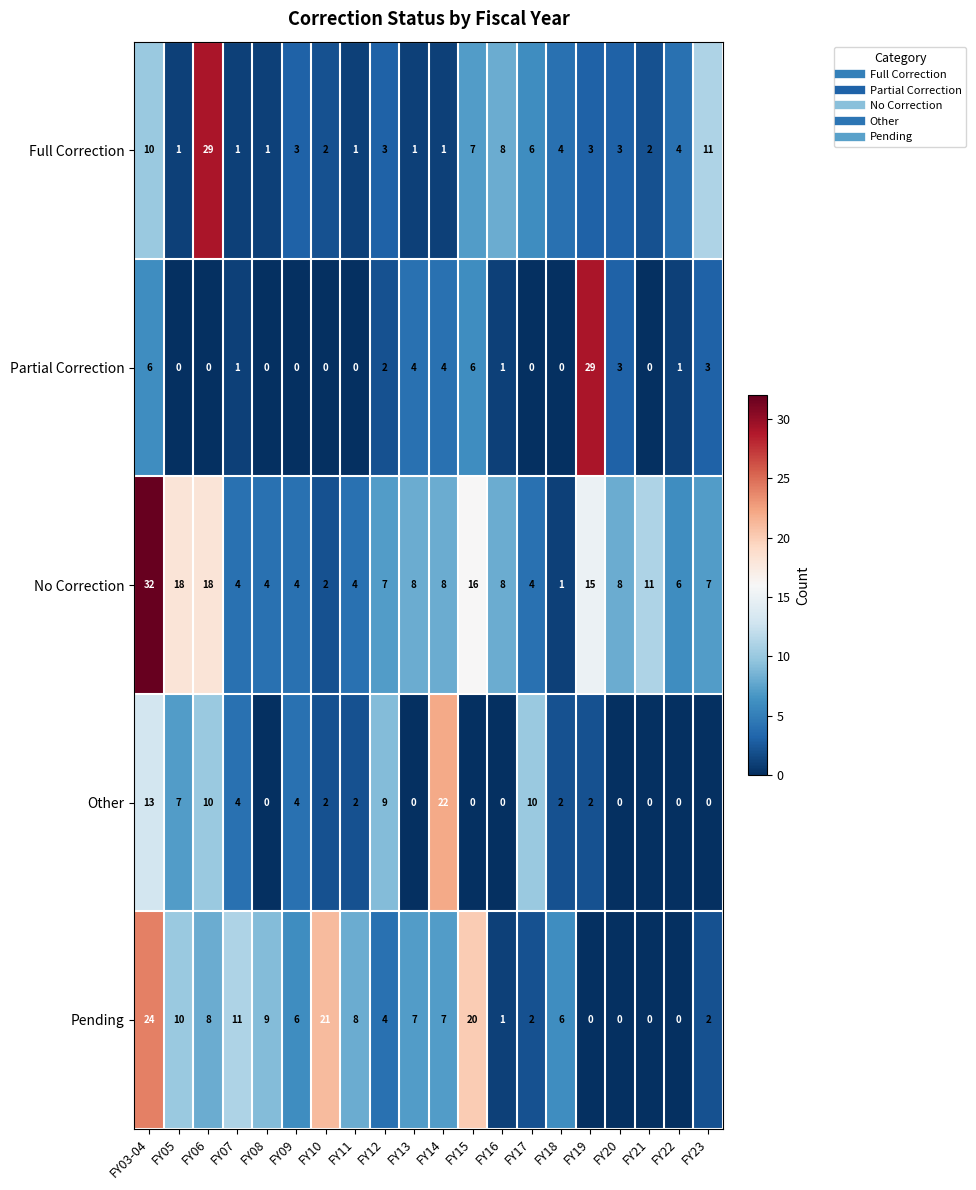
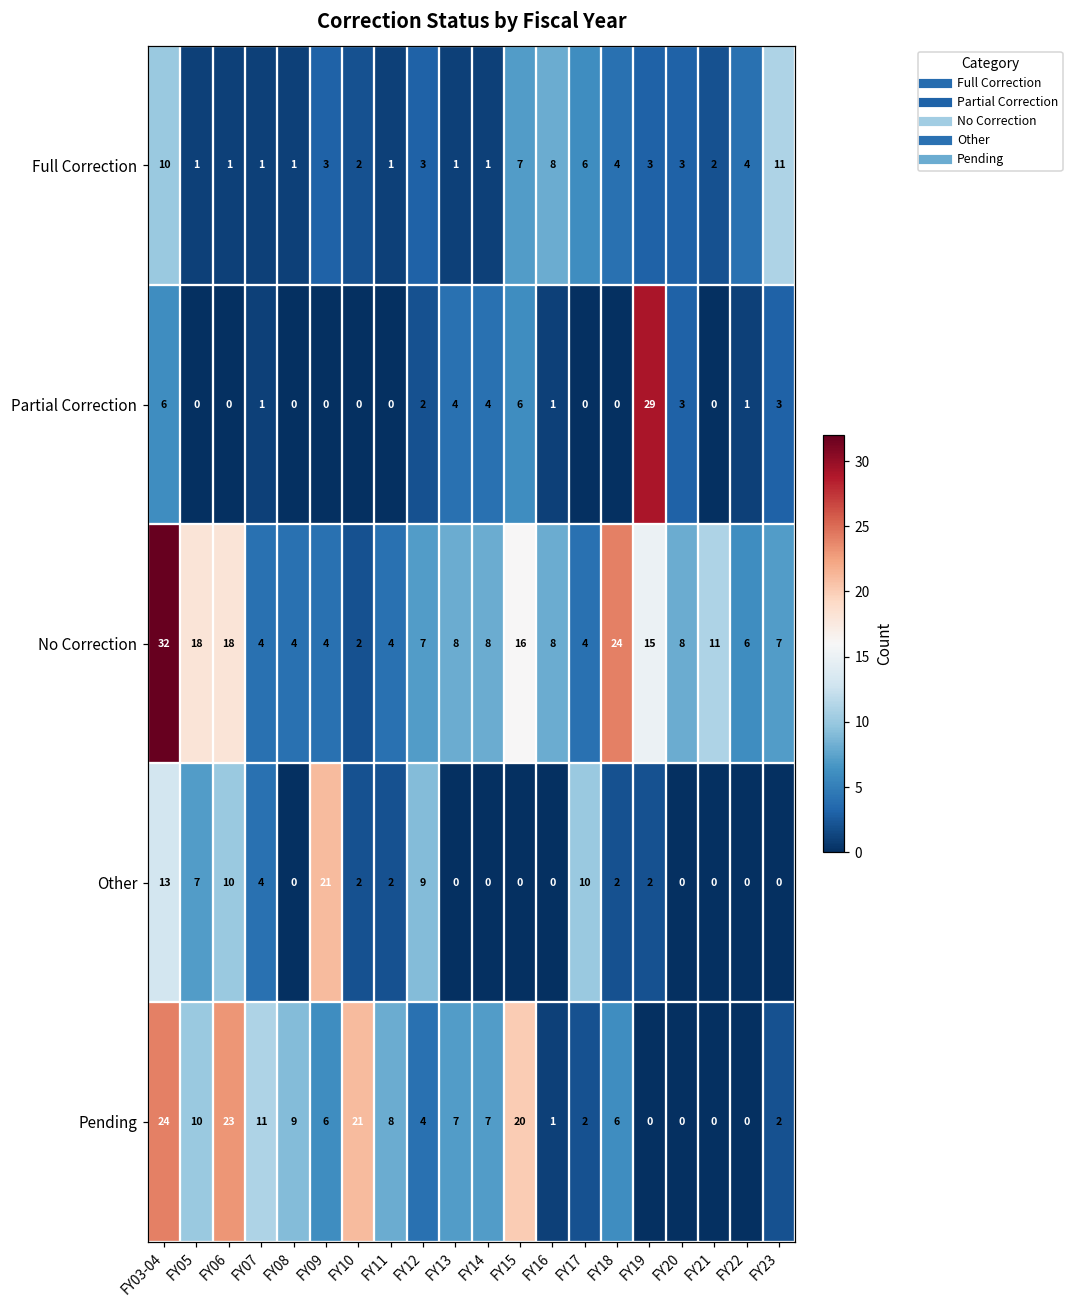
  {
    "Full Correction": {
      "FY03-04": 10,
      "FY05": 1,
-     "FY06": 29,
+     "FY06": 1,
      "FY07": 1,
      "FY08": 1,
      "FY09": 3,
      "FY10": 2,
      "FY11": 1,
      "FY12": 3,
      "FY13": 1,
      "FY14": 1,
      "FY15": 7,
      "FY16": 8,
      "FY17": 6,
      "FY18": 4,
      "FY19": 3,
      "FY20": 3,
      "FY21": 2,
      "FY22": 4,
      "FY23": 11
    },
    "Partial Correction": {
      "FY03-04": 6,
      "FY05": 0,
      "FY06": 0,
      "FY07": 1,
      "FY08": 0,
      "FY09": 0,
      "FY10": 0,
      "FY11": 0,
      "FY12": 2,
      "FY13": 4,
      "FY14": 4,
      "FY15": 6,
      "FY16": 1,
      "FY17": 0,
      "FY18": 0,
      "FY19": 29,
      "FY20": 3,
      "FY21": 0,
      "FY22": 1,
      "FY23": 3
    },
    "No Correction": {
      "FY03-04": 32,
      "FY05": 18,
      "FY06": 18,
      "FY07": 4,
      "FY08": 4,
      "FY09": 4,
      "FY10": 2,
      "FY11": 4,
      "FY12": 7,
      "FY13": 8,
      "FY14": 8,
      "FY15": 16,
      "FY16": 8,
      "FY17": 4,
-     "FY18": 1,
+     "FY18": 24,
      "FY19": 15,
      "FY20": 8,
      "FY21": 11,
      "FY22": 6,
      "FY23": 7
    },
    "Other": {
      "FY03-04": 13,
      "FY05": 7,
      "FY06": 10,
      "FY07": 4,
      "FY08": 0,
-     "FY09": 4,
+     "FY09": 21,
      "FY10": 2,
      "FY11": 2,
      "FY12": 9,
      "FY13": 0,
-     "FY14": 22,
+     "FY14": 0,
      "FY15": 0,
      "FY16": 0,
      "FY17": 10,
      "FY18": 2,
      "FY19": 2,
      "FY20": 0,
      "FY21": 0,
      "FY22": 0,
      "FY23": 0
    },
    "Pending": {
      "FY03-04": 24,
      "FY05": 10,
-     "FY06": 8,
+     "FY06": 23,
      "FY07": 11,
      "FY08": 9,
      "FY09": 6,
      "FY10": 21,
      "FY11": 8,
      "FY12": 4,
      "FY13": 7,
      "FY14": 7,
      "FY15": 20,
      "FY16": 1,
      "FY17": 2,
      "FY18": 6,
      "FY19": 0,
      "FY20": 0,
      "FY21": 0,
      "FY22": 0,
      "FY23": 2
    }
  }
